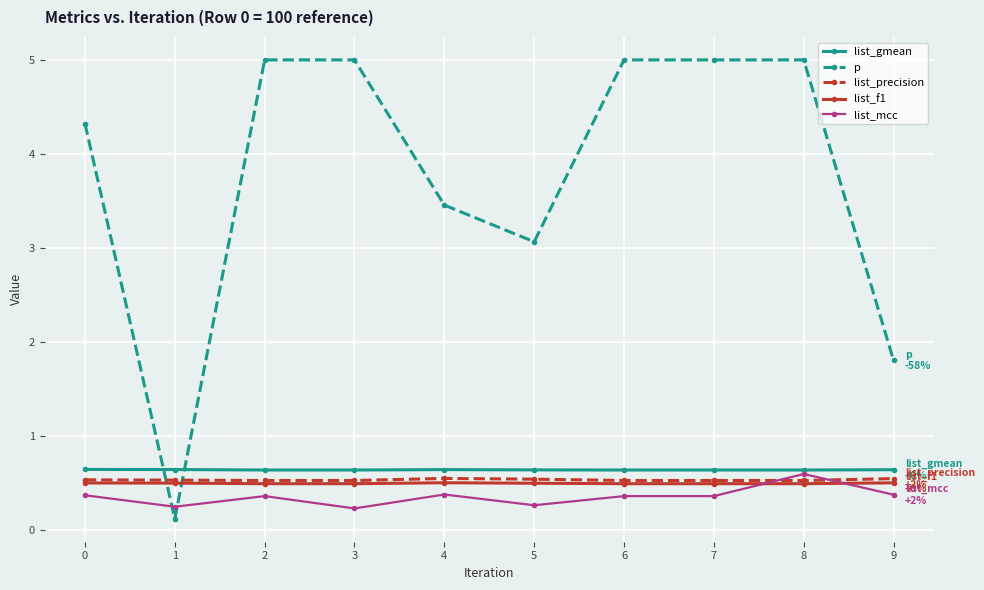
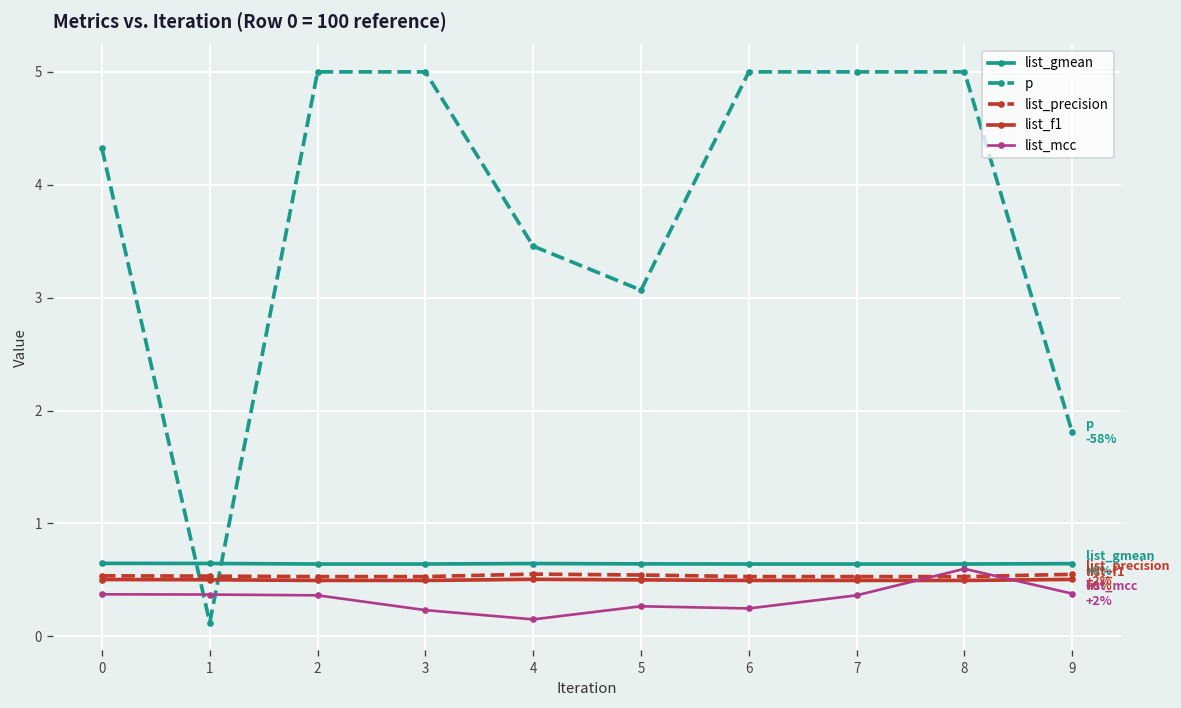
  {
    "list_mcc": {
      "0": 0.4,
-     "1": 0.3,
+     "1": 0.4,
      "2": 0.4,
      "3": 0.2,
-     "4": 0.4,
+     "4": 0.2,
      "5": 0.3,
-     "6": 0.4,
+     "6": 0.2,
      "7": 0.4,
      "8": 0.6
    }
  }
